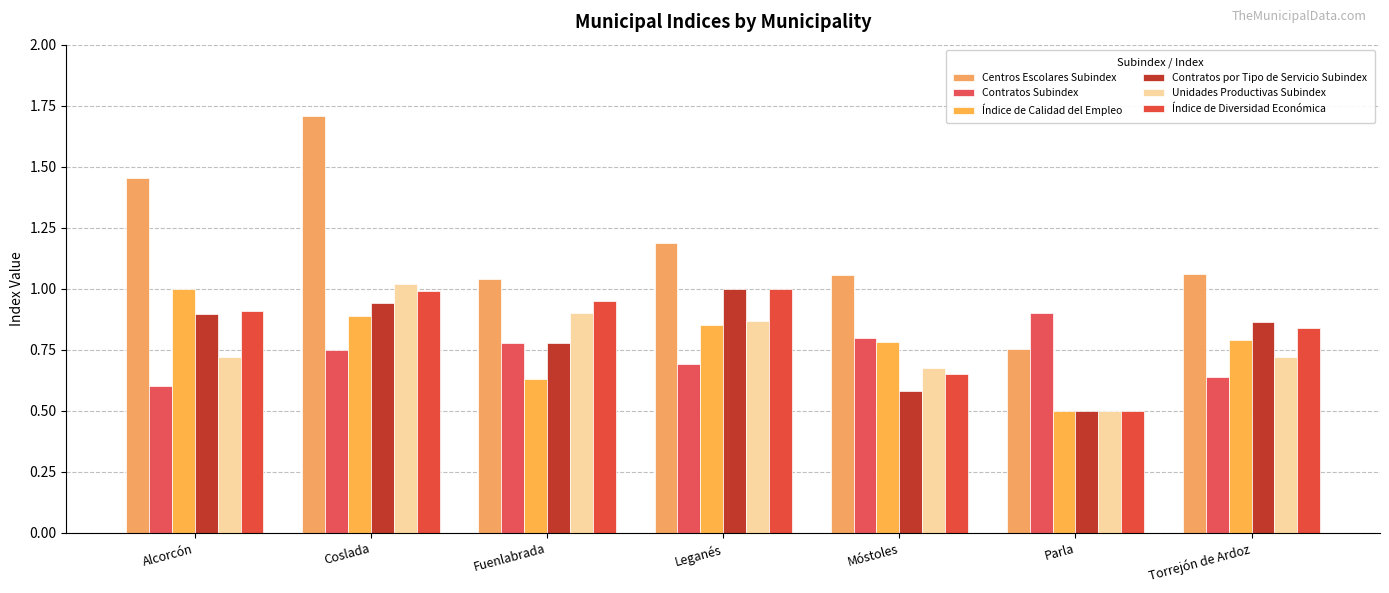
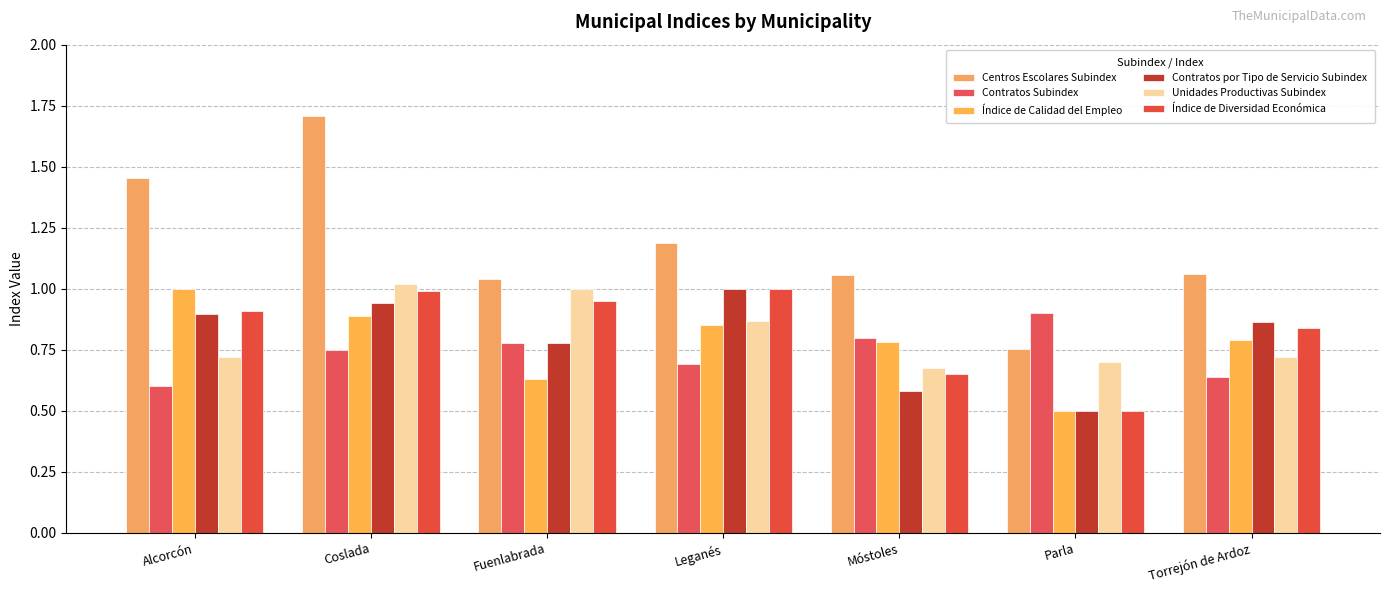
  {
    "Unidades Productivas Subindex": {
      "Alcorcón": 0.72,
      "Coslada": 1.02,
-     "Fuenlabrada": 0.9,
+     "Fuenlabrada": 1.0,
      "Leganés": 0.87,
      "Móstoles": 0.68,
-     "Parla": 0.5,
+     "Parla": 0.7,
      "Torrejón de Ardoz": 0.72
    }
  }
